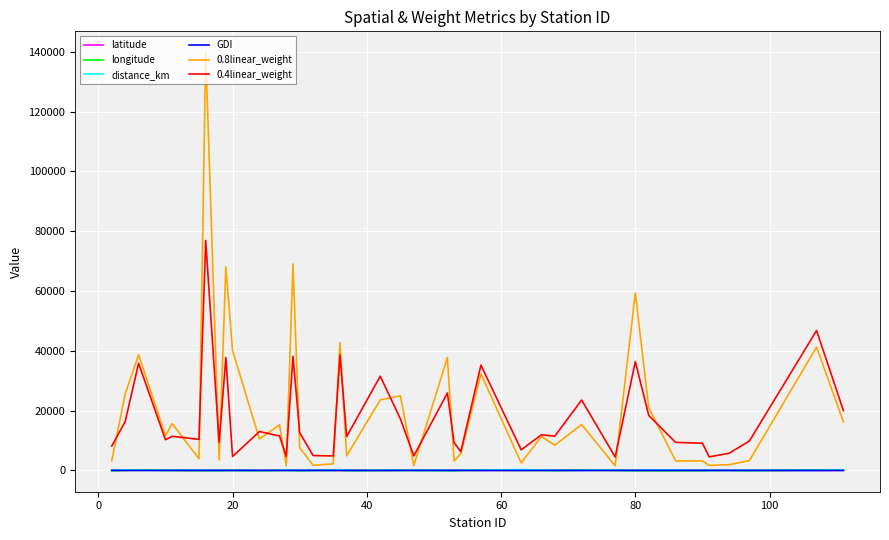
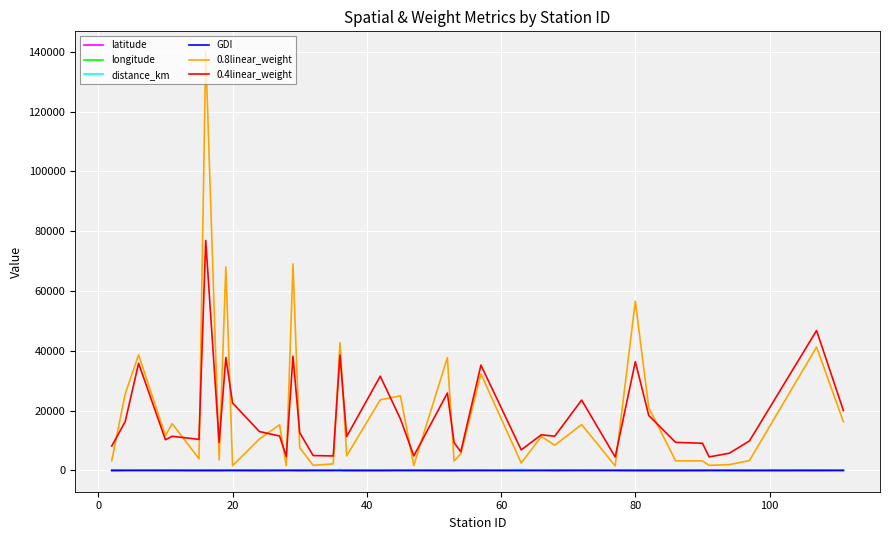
  {
    "0.8linear_weight": {
-     "20": 40000,
-     "80": 59000
+     "20": 2000,
+     "80": 57000
    },
    "0.4linear_weight": {
-     "20": 5000,
+     "20": 23000,
      "80": 36000
    }
  }
